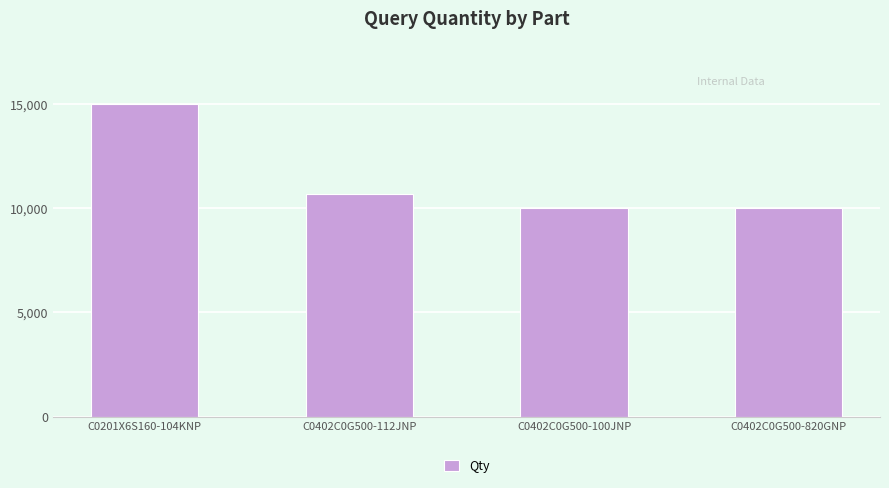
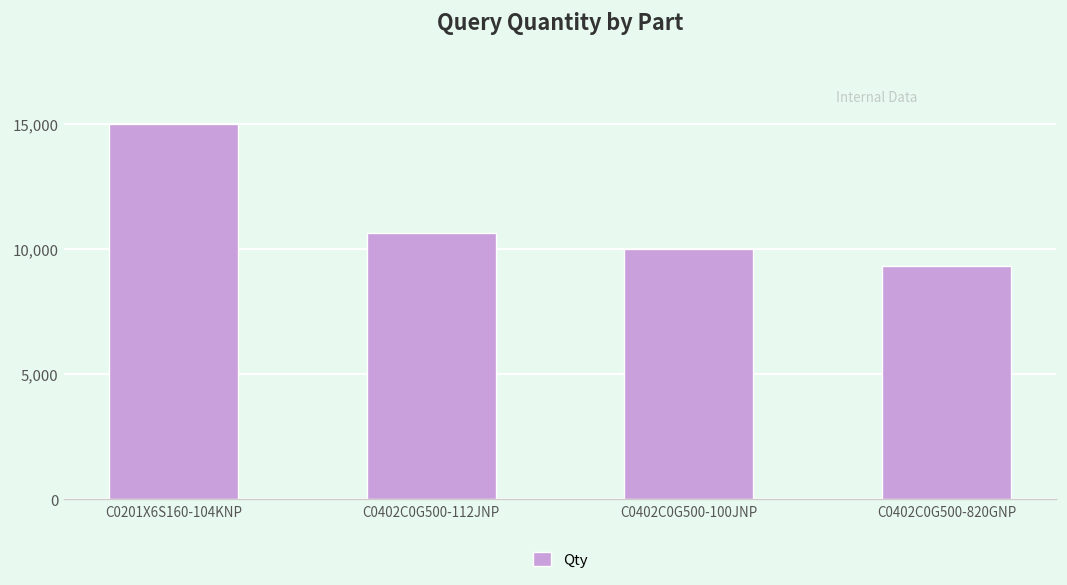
  {
    "C0201X6S160-104KNP": "15,000",
    "C0402C0G500-112JNP": "10,700",
    "C0402C0G500-100JNP": "10,000",
-   "C0402C0G500-820GNP": "10,000"
+   "C0402C0G500-820GNP": "9,300"
  }
